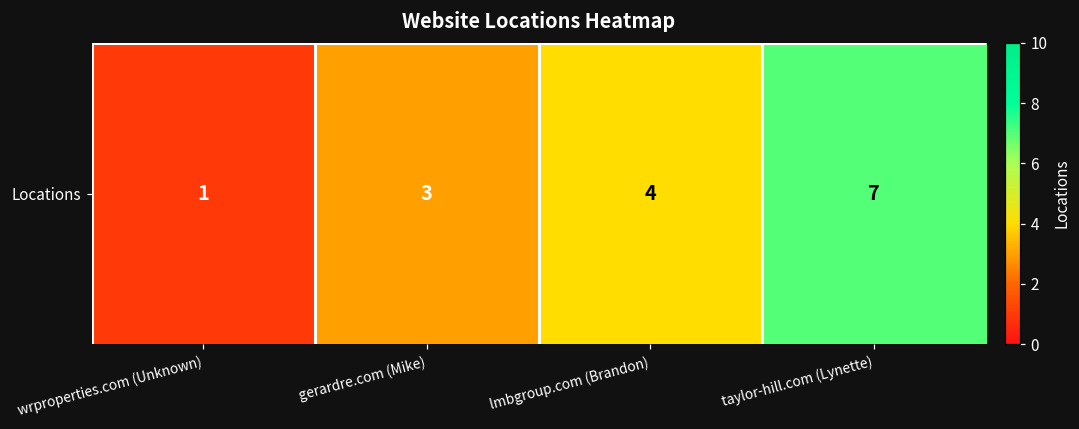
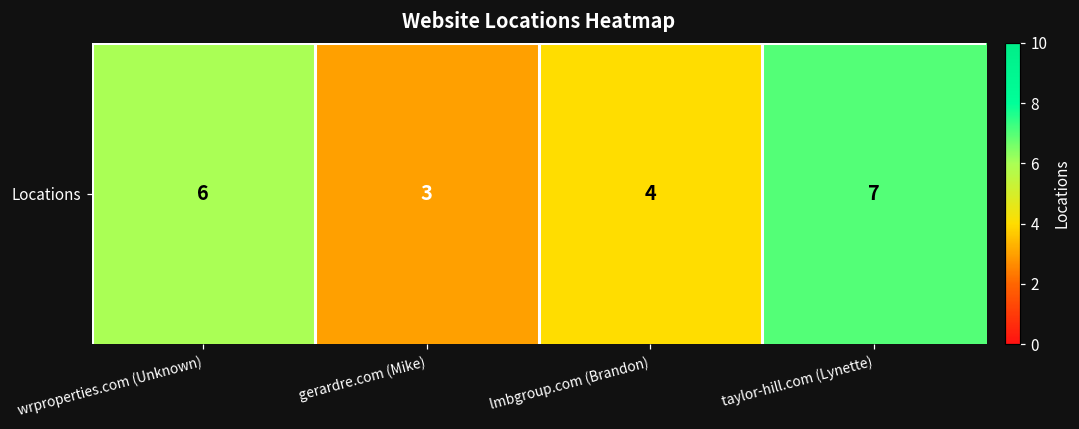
  {
    "Locations": {
-     "wrproperties.com (Unknown)": 1,
+     "wrproperties.com (Unknown)": 6,
      "gerardre.com (Mike)": 3,
      "lmbgroup.com (Brandon)": 4,
      "taylor-hill.com (Lynette)": 7
    }
  }
